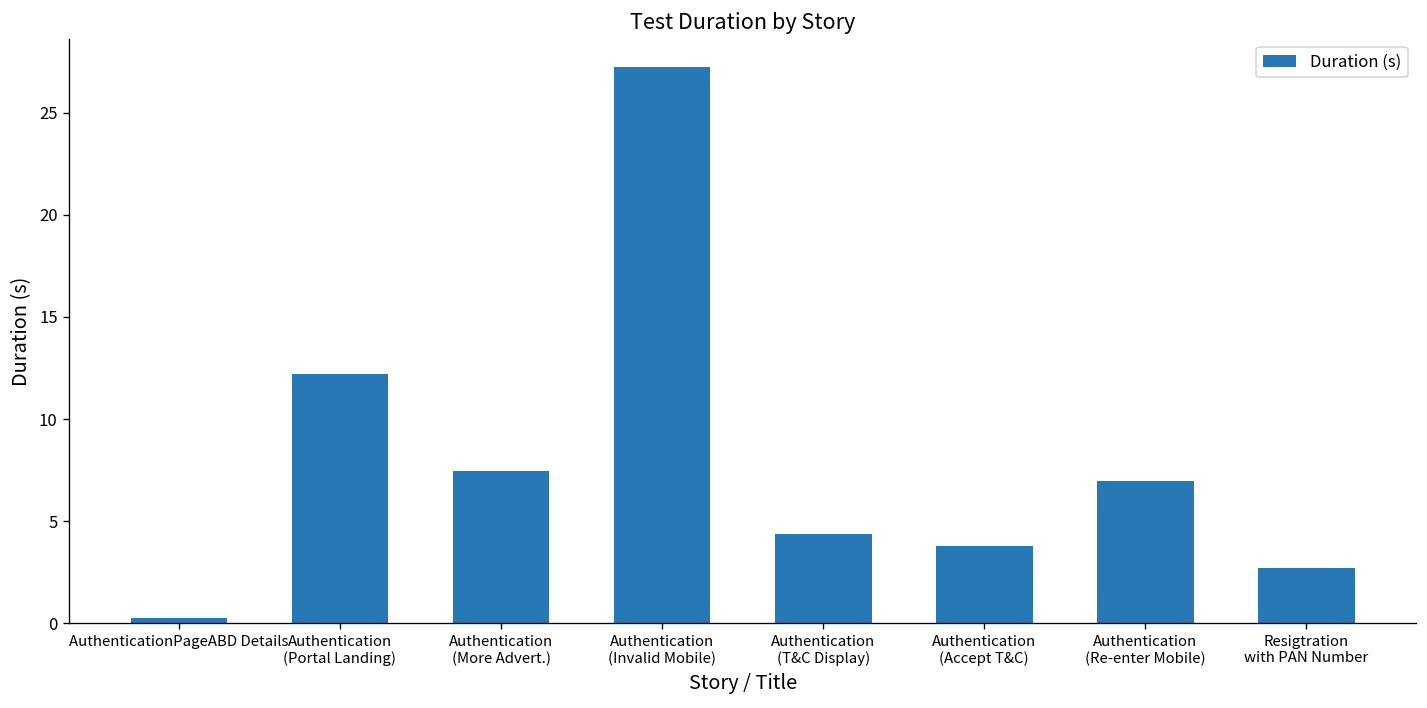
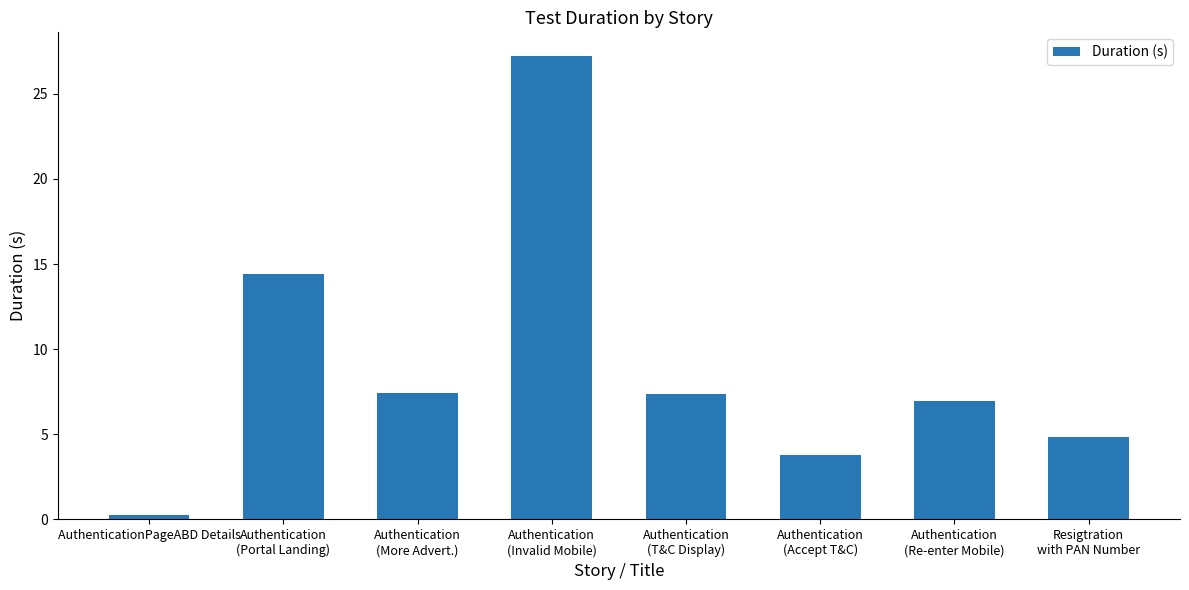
  {
    "AuthenticationPageABD Details": 0.3,
-   "Authentication (Portal Landing)": 12.2,
+   "Authentication (Portal Landing)": 14.4,
    "Authentication (More Advert.)": 7.5,
    "Authentication (Invalid Mobile)": 27.3,
-   "Authentication (T&C Display)": 4.4,
+   "Authentication (T&C Display)": 7.4,
    "Authentication (Accept T&C)": 3.8,
    "Authentication (Re-enter Mobile)": 7.0,
-   "Resigtration with PAN Number": 2.7
+   "Resigtration with PAN Number": 4.8
  }
